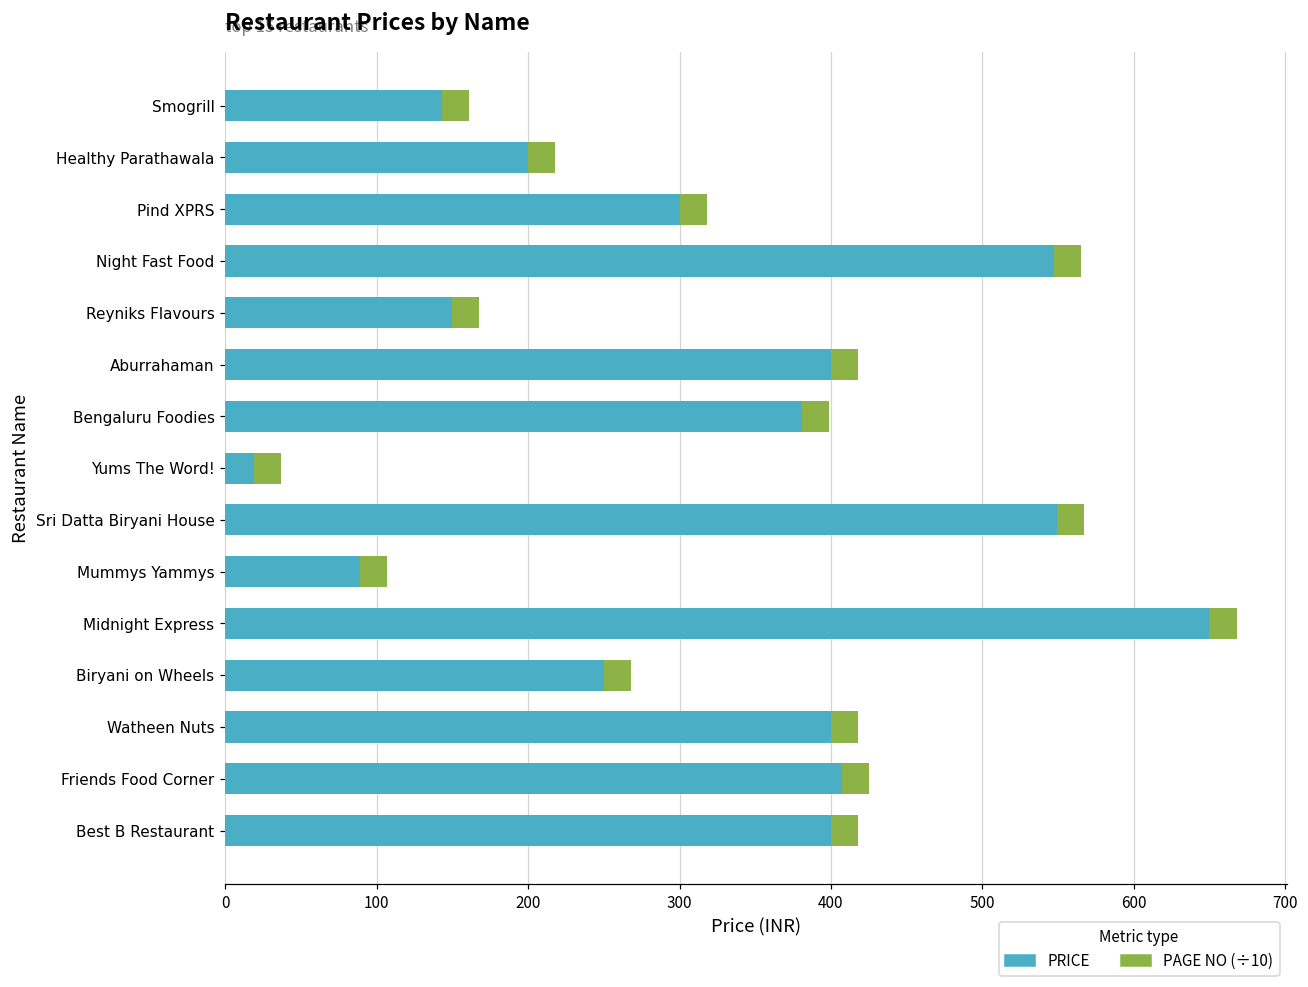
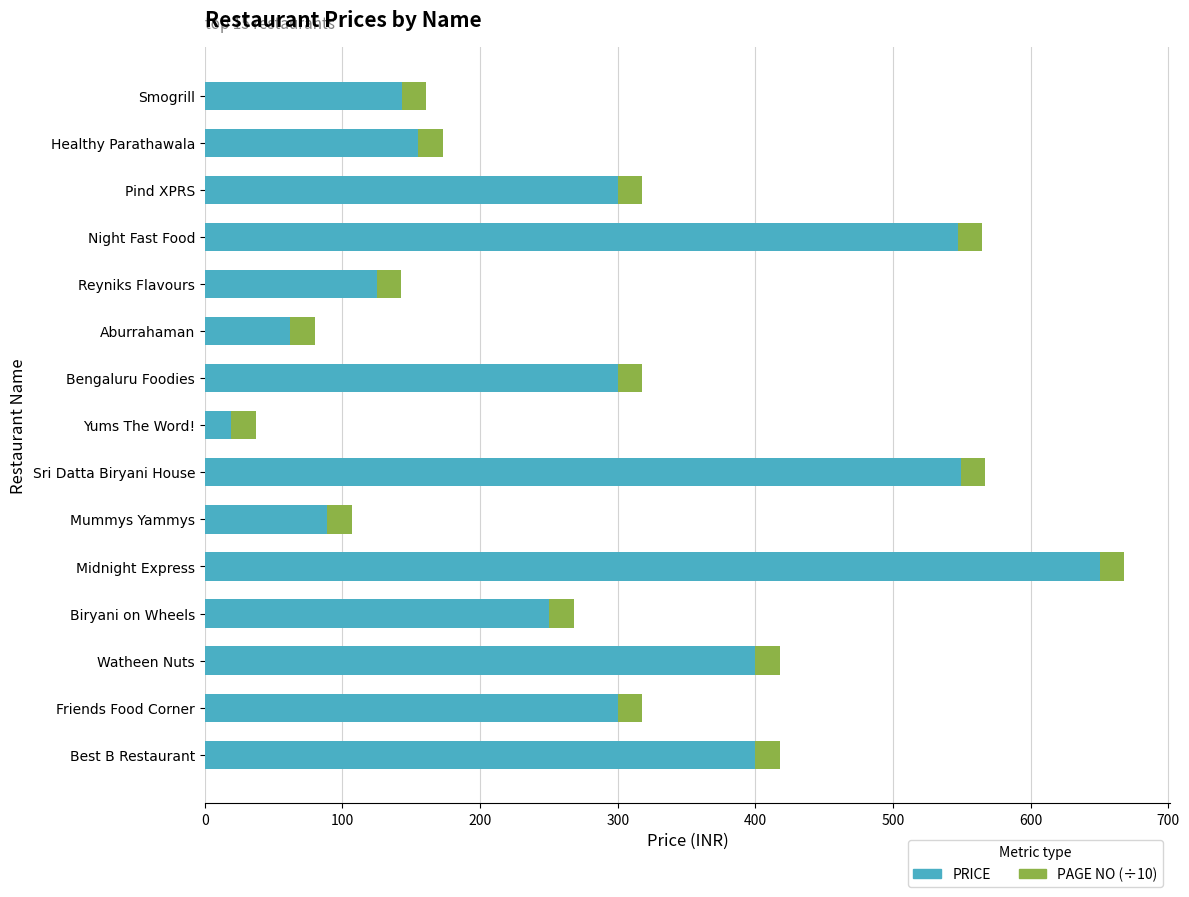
  {
    "PRICE": {
      "Smogrill": 143,
-     "Healthy Parathawala": 200,
+     "Healthy Parathawala": 155,
      "Pind XPRS": 300,
      "Night Fast Food": 547,
-     "Reyniks Flavours": 150,
-     "Aburrahaman": 400,
-     "Bengaluru Foodies": 381,
+     "Reyniks Flavours": 125,
+     "Aburrahaman": 62,
+     "Bengaluru Foodies": 300,
      "Yums The Word!": 19,
      "Sri Datta Biryani House": 549,
      "Mummys Yammys": 89,
      "Midnight Express": 650,
      "Biryani on Wheels": 250,
      "Watheen Nuts": 400,
-     "Friends Food Corner": 407,
+     "Friends Food Corner": 300,
      "Best B Restaurant": 400
    },
    "PAGE NO (÷10)": {
      "Smogrill": 18,
      "Healthy Parathawala": 18,
      "Pind XPRS": 18,
      "Night Fast Food": 18,
      "Reyniks Flavours": 18,
      "Aburrahaman": 18,
      "Bengaluru Foodies": 18,
      "Yums The Word!": 18,
      "Sri Datta Biryani House": 18,
      "Mummys Yammys": 18,
      "Midnight Express": 18,
      "Biryani on Wheels": 18,
      "Watheen Nuts": 18,
      "Friends Food Corner": 18,
      "Best B Restaurant": 18
    }
  }
